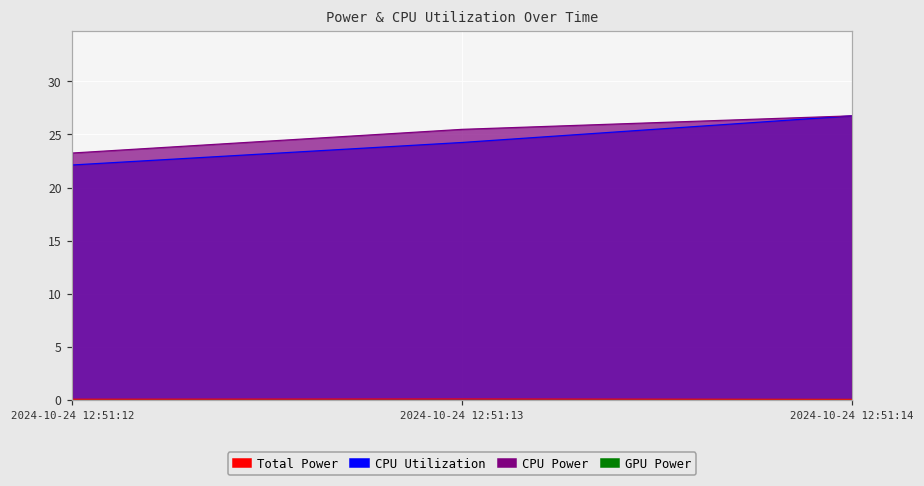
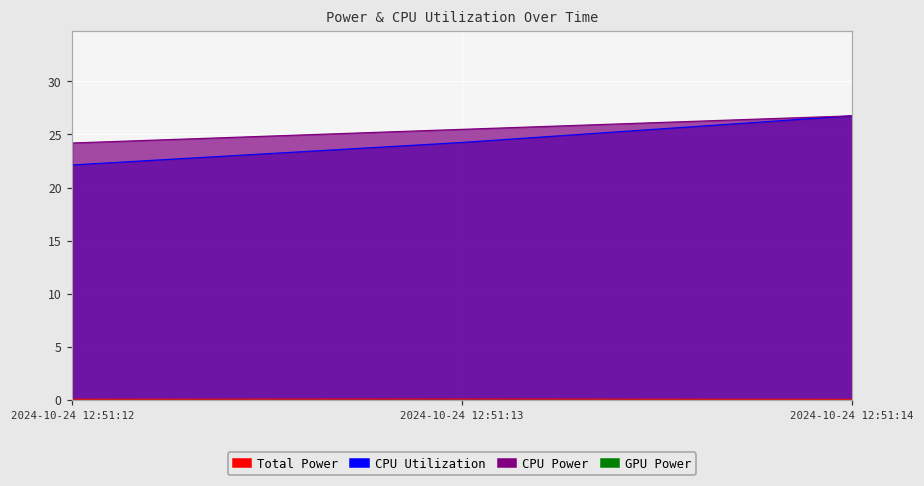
  {
    "CPU Power": {
-     "2024-10-24 12:51:12": 23,
+     "2024-10-24 12:51:12": 24,
      "2024-10-24 12:51:13": 25
    }
  }
